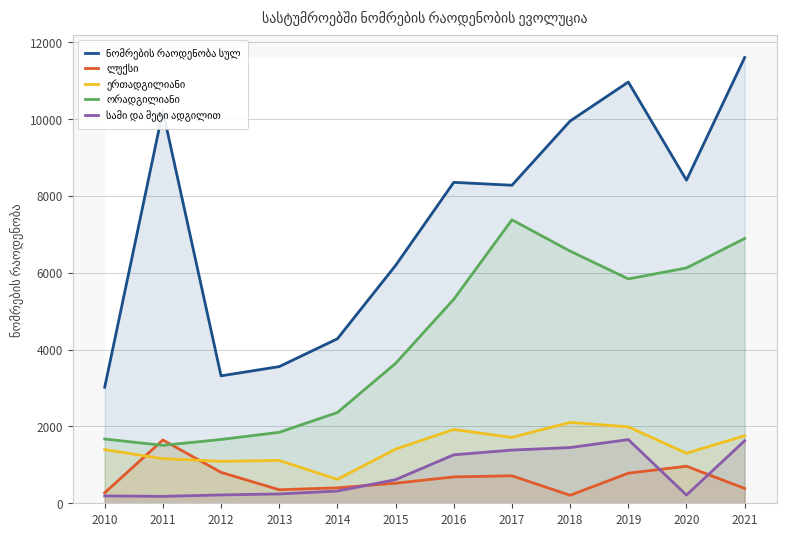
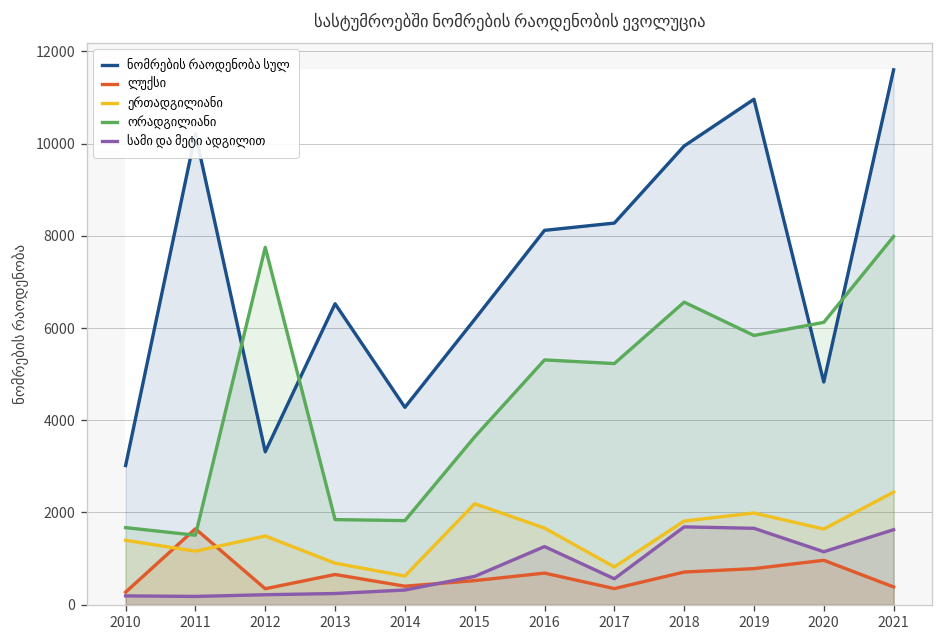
  {
    "ნომრების რაოდენობა სულ": {
      "2010": 3000,
      "2012": 3300,
-     "2013": 3600,
+     "2013": 6500,
      "2014": 4300,
      "2015": 6200,
-     "2016": 8400,
+     "2016": 8100,
      "2017": 8300,
      "2018": 9900,
      "2019": 11000,
-     "2020": 8400
+     "2020": 4800
    },
    "ლუქსი": {
      "2010": 300,
      "2011": 1600,
-     "2012": 800,
-     "2013": 400,
+     "2012": 300,
+     "2013": 700,
      "2014": 400,
      "2015": 500,
      "2016": 700,
-     "2017": 700,
-     "2018": 200,
+     "2017": 400,
+     "2018": 700,
      "2019": 800,
      "2020": 1000,
      "2021": 400
    },
    "ერთადგილიანი": {
      "2010": 1400,
      "2011": 1200,
-     "2012": 1100,
-     "2013": 1100,
+     "2012": 1500,
+     "2013": 900,
      "2014": 600,
-     "2015": 1400,
-     "2016": 1900,
-     "2017": 1700,
-     "2018": 2100,
+     "2015": 2200,
+     "2016": 1700,
+     "2017": 800,
+     "2018": 1800,
      "2019": 2000,
-     "2020": 1300,
-     "2021": 1800
+     "2020": 1600,
+     "2021": 2400
    },
    "ორადგილიანი": {
      "2010": 1700,
      "2011": 1500,
-     "2012": 1700,
+     "2012": 7700,
      "2013": 1800,
-     "2014": 2400,
+     "2014": 1800,
      "2015": 3600,
      "2016": 5300,
-     "2017": 7400,
+     "2017": 5200,
      "2018": 6600,
      "2019": 5800,
      "2020": 6100,
-     "2021": 6900
+     "2021": 8000
    },
    "სამი და მეტი ადგილით": {
      "2010": 200,
      "2011": 200,
      "2012": 200,
      "2013": 200,
      "2014": 300,
      "2015": 600,
      "2016": 1300,
-     "2017": 1400,
-     "2018": 1500,
+     "2017": 600,
+     "2018": 1700,
      "2019": 1700,
-     "2020": 200,
+     "2020": 1100,
      "2021": 1600
    }
  }
